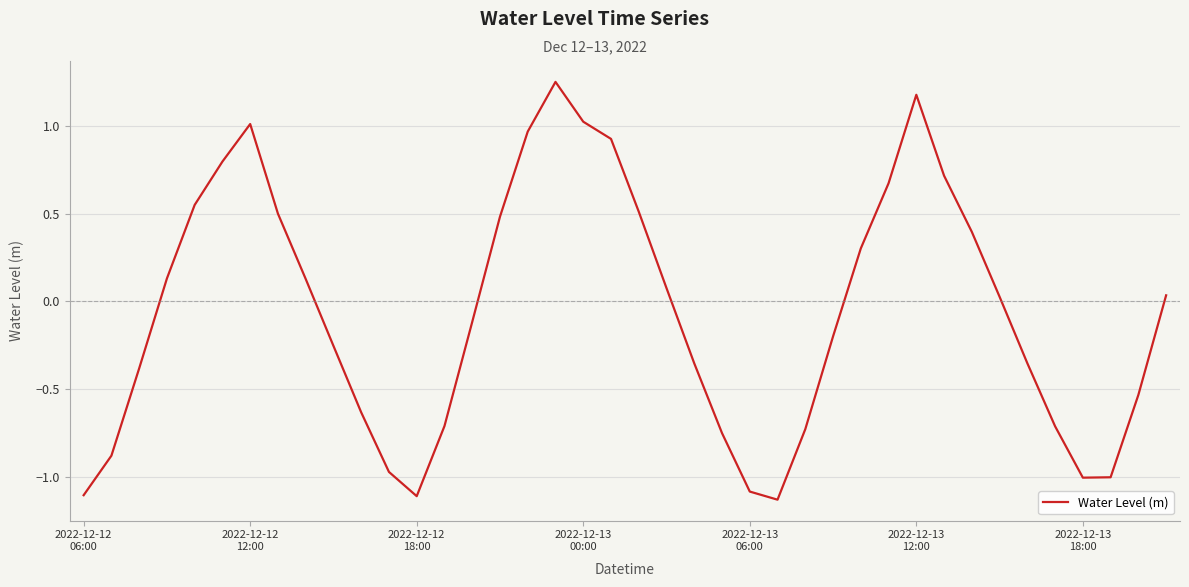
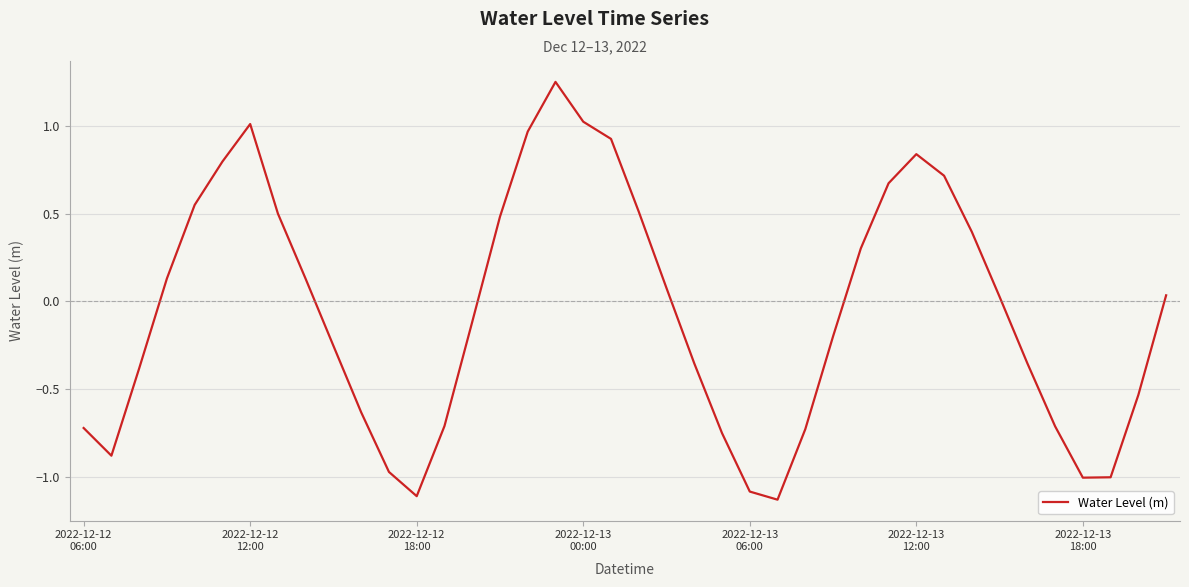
  {
-   "2022-12-12 06:00": -1.11,
+   "2022-12-12 06:00": -0.72,
    "2022-12-12 12:00": 1.01,
    "2022-12-12 18:00": -1.11,
    "2022-12-13 00:00": 1.03,
    "2022-12-13 06:00": -1.09,
-   "2022-12-13 12:00": 1.18,
+   "2022-12-13 12:00": 0.84,
    "2022-12-13 18:00": -1.01
  }
